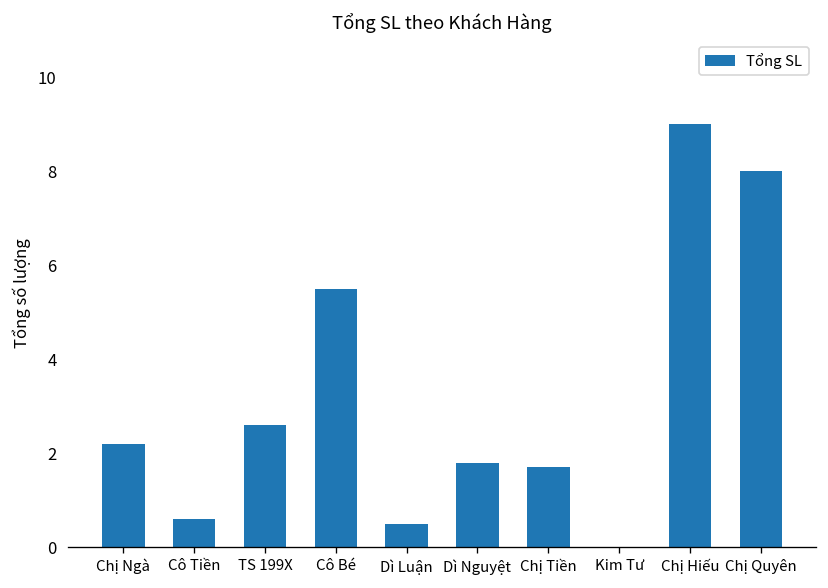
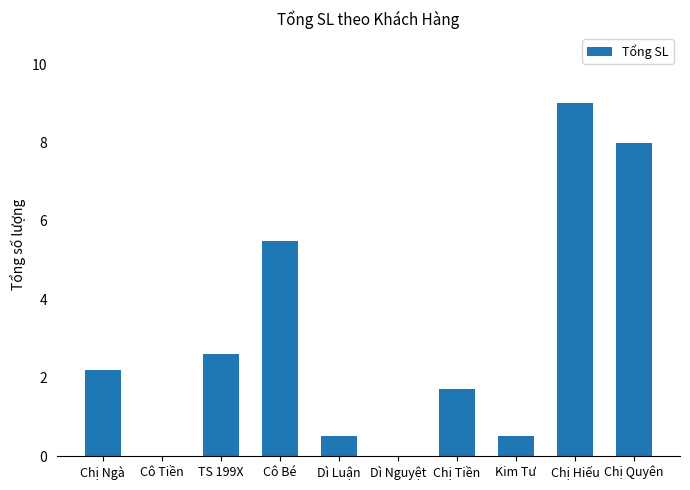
  {
    "Chị Ngà": 2.2,
-   "Cô Tiền": 0.6,
+   "Cô Tiền": 0.0,
    "TS 199X": 2.6,
    "Cô Bé": 5.5,
    "Dì Luận": 0.5,
-   "Dì Nguyệt": 1.8,
+   "Dì Nguyệt": 0.0,
    "Chị Tiền": 1.7,
-   "Kim Tư": 0.0,
+   "Kim Tư": 0.5,
    "Chị Hiếu": 9.0,
    "Chị Quyên": 8.0
  }
